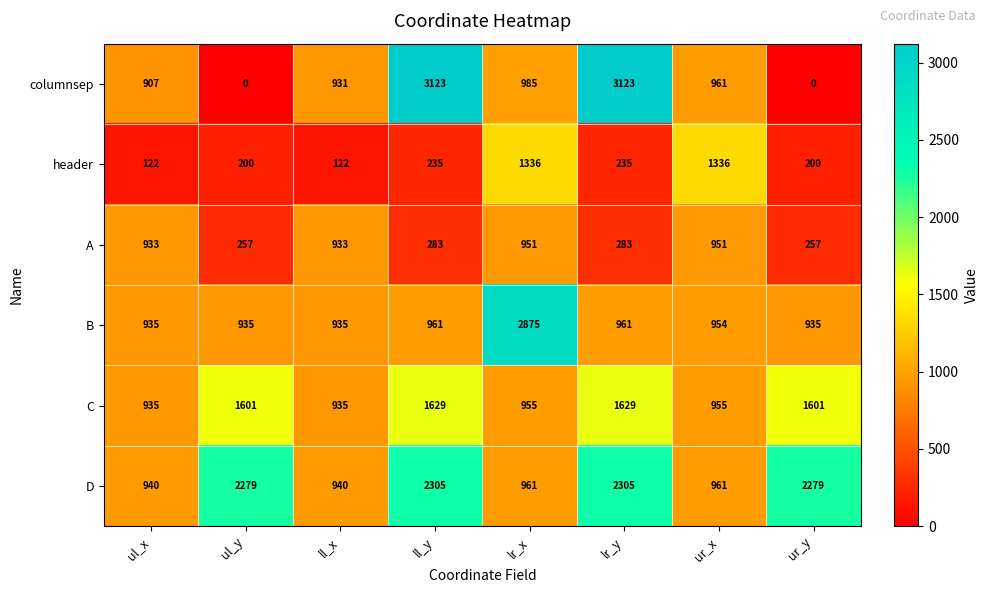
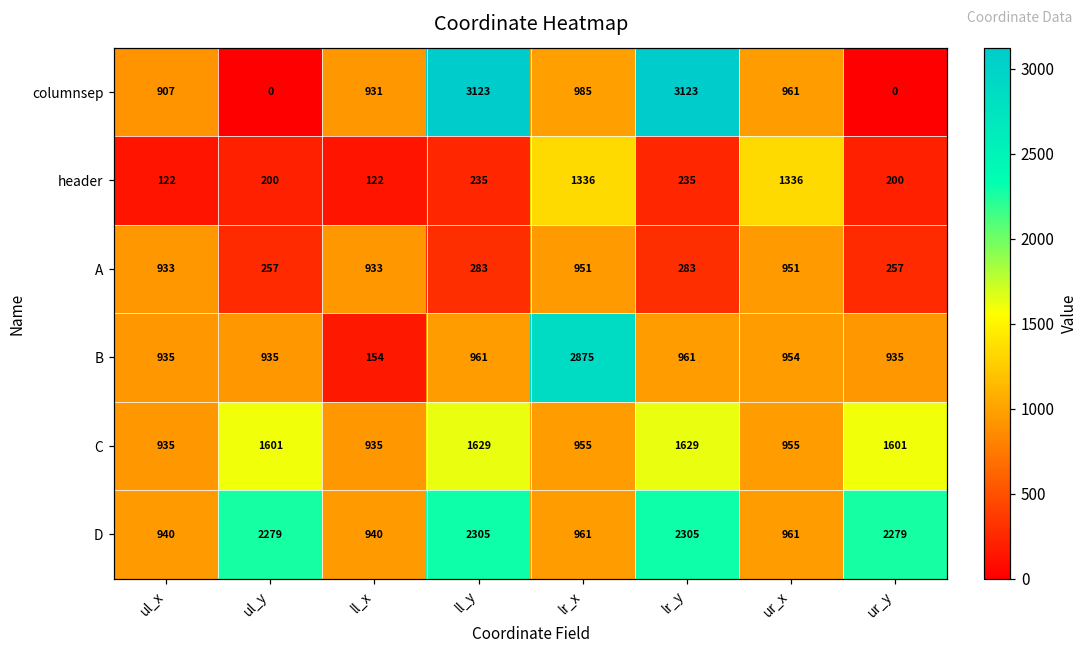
  {
    "columnsep": {
      "ul_x": 907,
      "ul_y": 0,
      "ll_x": 931,
      "ll_y": 3123,
      "lr_x": 985,
      "lr_y": 3123,
      "ur_x": 961,
      "ur_y": 0
    },
    "header": {
      "ul_x": 122,
      "ul_y": 200,
      "ll_x": 122,
      "ll_y": 235,
      "lr_x": 1336,
      "lr_y": 235,
      "ur_x": 1336,
      "ur_y": 200
    },
    "A": {
      "ul_x": 933,
      "ul_y": 257,
      "ll_x": 933,
      "ll_y": 283,
      "lr_x": 951,
      "lr_y": 283,
      "ur_x": 951,
      "ur_y": 257
    },
    "B": {
      "ul_x": 935,
      "ul_y": 935,
-     "ll_x": 935,
+     "ll_x": 154,
      "ll_y": 961,
      "lr_x": 2875,
      "lr_y": 961,
      "ur_x": 954,
      "ur_y": 935
    },
    "C": {
      "ul_x": 935,
      "ul_y": 1601,
      "ll_x": 935,
      "ll_y": 1629,
      "lr_x": 955,
      "lr_y": 1629,
      "ur_x": 955,
      "ur_y": 1601
    },
    "D": {
      "ul_x": 940,
      "ul_y": 2279,
      "ll_x": 940,
      "ll_y": 2305,
      "lr_x": 961,
      "lr_y": 2305,
      "ur_x": 961,
      "ur_y": 2279
    }
  }
